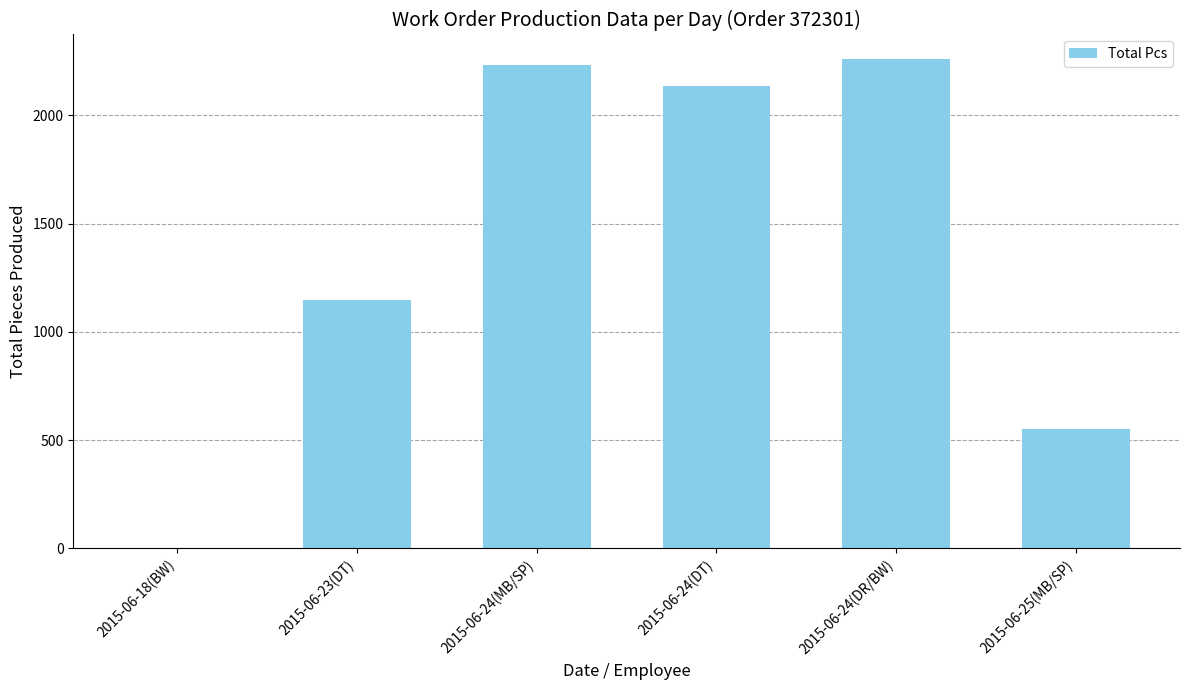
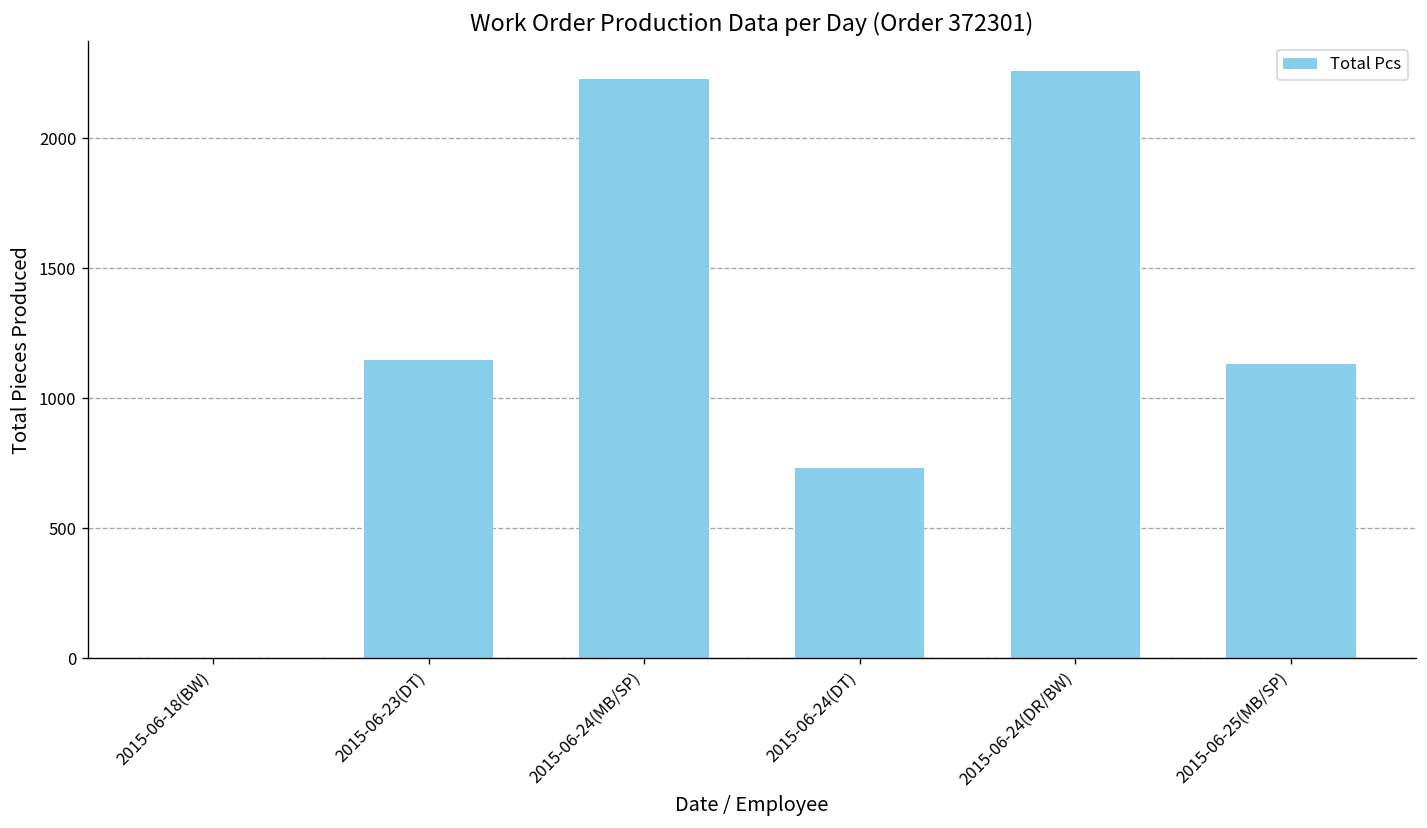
  {
    "2015-06-18(BW)": 0,
    "2015-06-23(DT)": 1150,
    "2015-06-24(MB/SP)": 2230,
-   "2015-06-24(DT)": 2140,
+   "2015-06-24(DT)": 730,
    "2015-06-24(DR/BW)": 2260,
-   "2015-06-25(MB/SP)": 550
+   "2015-06-25(MB/SP)": 1130
  }
